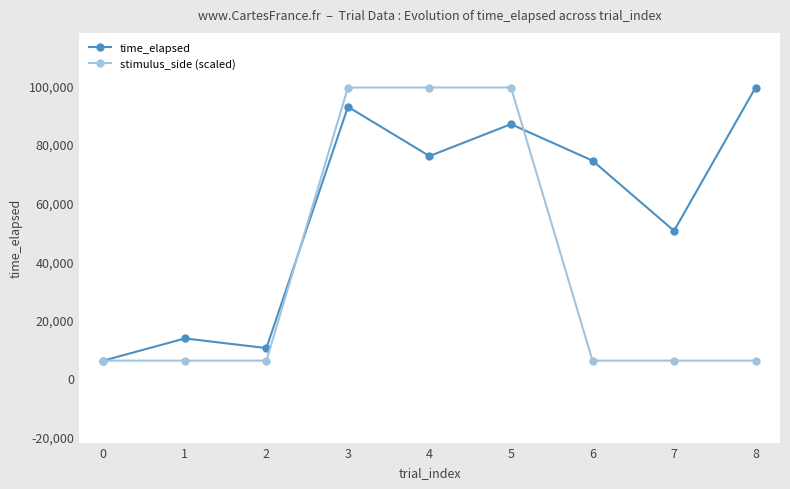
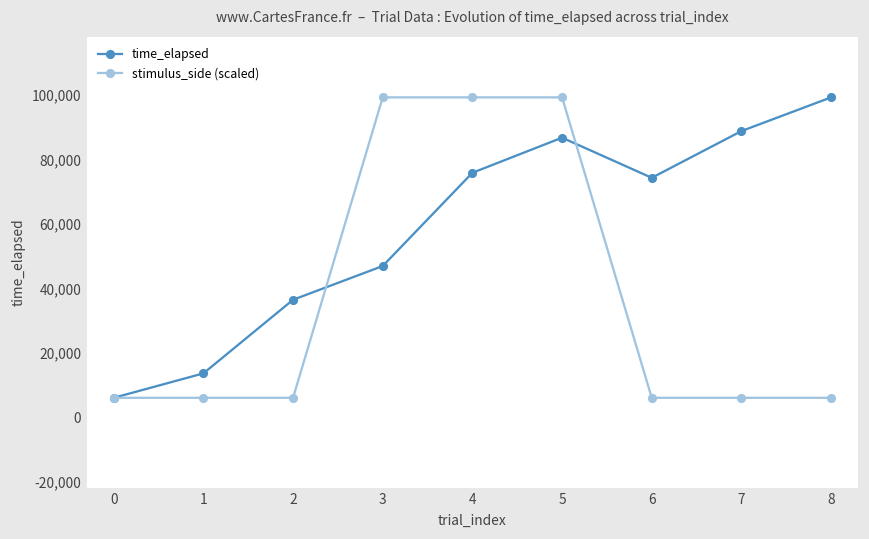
  {
    "time_elapsed": {
      "1": "14,000",
-     "2": "10,000",
-     "3": "93,000",
+     "2": "36,000",
+     "3": "47,000",
      "4": "76,000",
      "5": "87,000",
      "6": "74,000",
-     "7": "50,000",
+     "7": "89,000",
      "8": "99,000"
    },
    "stimulus_side (scaled)": {
      "1": "6,000",
      "2": "6,000",
      "3": "99,000",
      "4": "99,000",
      "5": "99,000",
      "6": "6,000",
      "7": "6,000",
      "8": "6,000"
    }
  }
